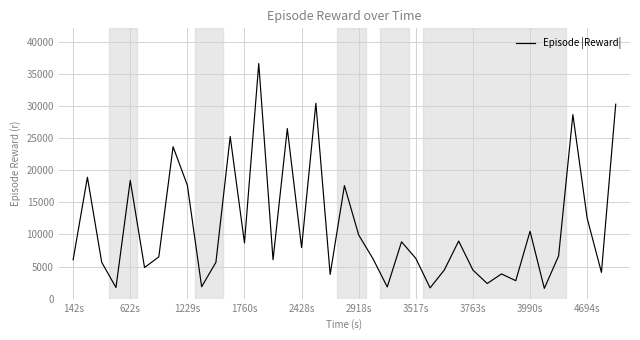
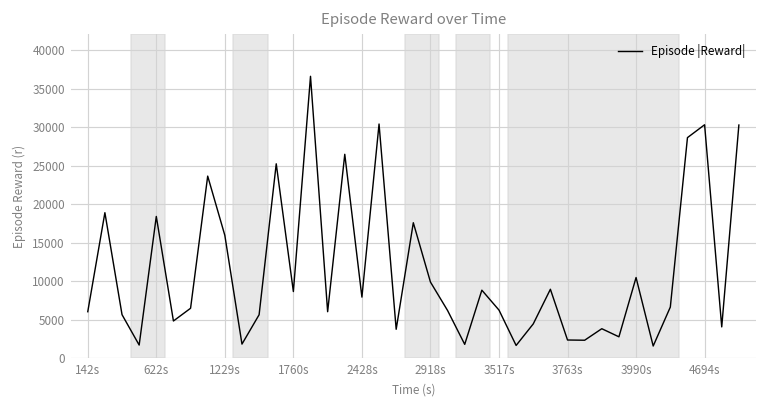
  {
    "142s": 6000,
    "622s": 18000,
-   "1229s": 18000,
+   "1229s": 16000,
    "1760s": 9000,
    "2428s": 8000,
    "2918s": 10000,
    "3517s": 6000,
-   "3763s": 4000,
+   "3763s": 2000,
    "3990s": 10000,
-   "4694s": 13000
+   "4694s": 30000
  }
